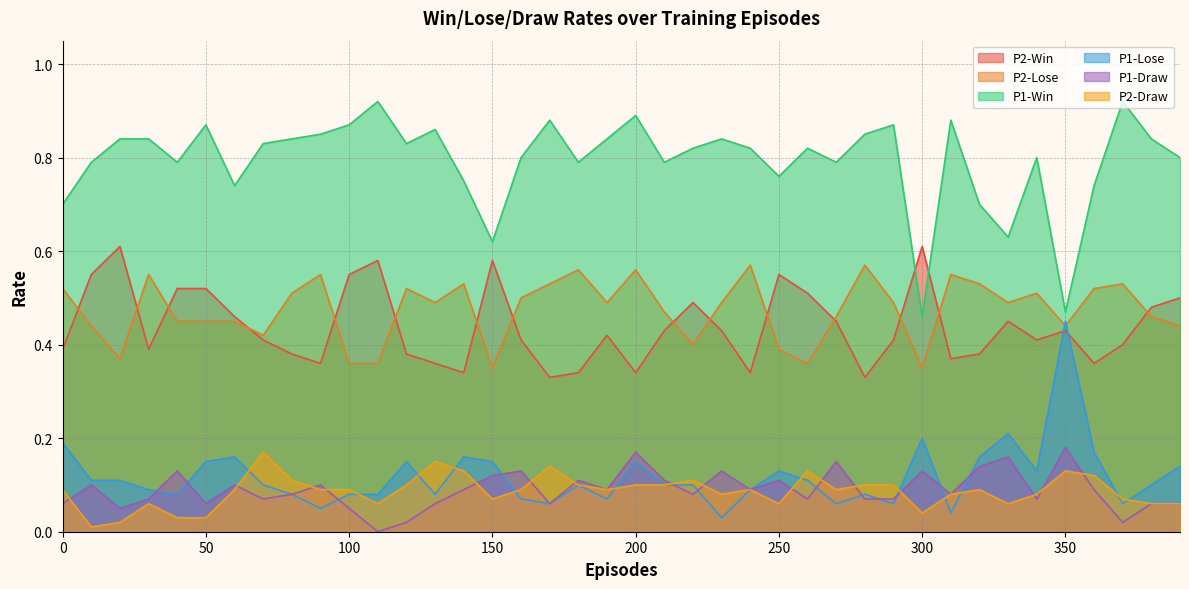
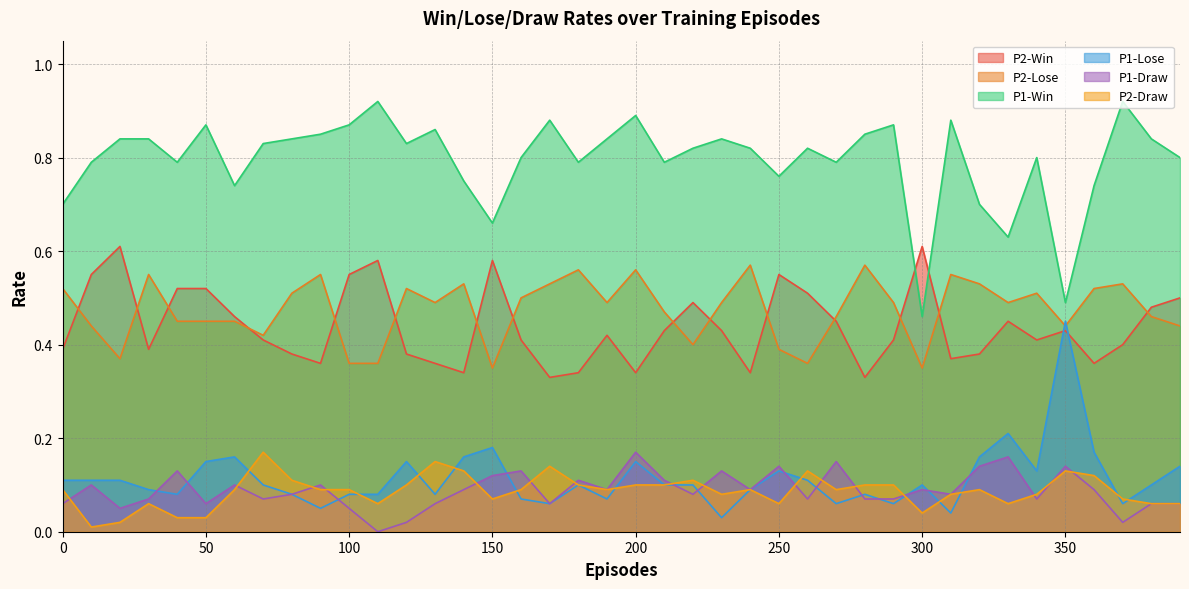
  {
    "P1-Win": {
      "0": 0.70,
      "50": 0.87,
      "100": 0.87,
-     "150": 0.62,
+     "150": 0.66,
      "200": 0.89,
      "250": 0.76,
      "300": 0.46,
-     "350": 0.47
+     "350": 0.49
    },
    "P1-Lose": {
-     "0": 0.19,
+     "0": 0.11,
      "50": 0.15,
      "100": 0.08,
-     "150": 0.15,
+     "150": 0.18,
      "200": 0.15,
      "250": 0.13,
-     "300": 0.2,
+     "300": 0.1,
      "350": 0.45
    },
    "P1-Draw": {
      "0": 0.06,
      "50": 0.06,
      "100": 0.05,
      "150": 0.12,
      "200": 0.17,
-     "250": 0.11,
-     "300": 0.13,
-     "350": 0.18
+     "250": 0.14,
+     "300": 0.09,
+     "350": 0.14
    }
  }
